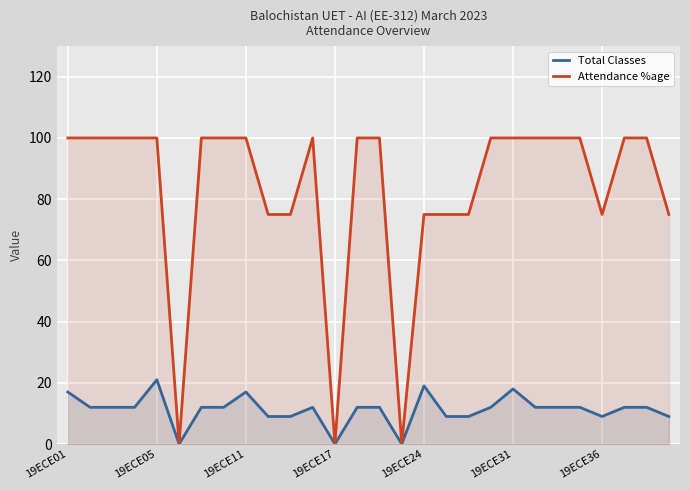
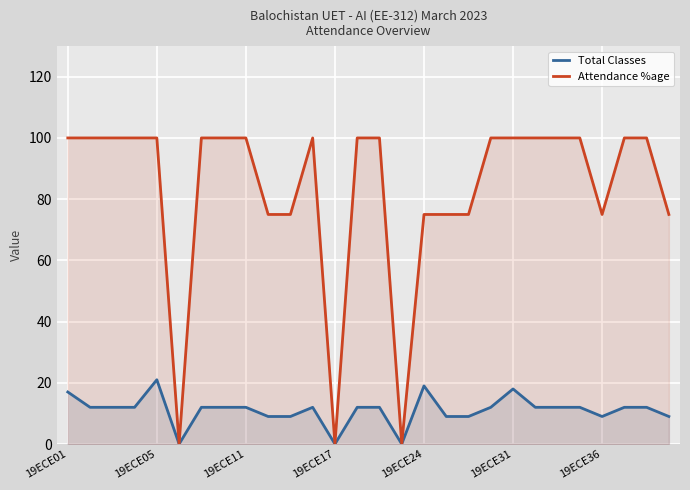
  {
    "Total Classes": {
      "19ECE01": 17,
      "19ECE05": 21,
-     "19ECE11": 17,
+     "19ECE11": 12,
      "19ECE24": 19,
      "19ECE31": 18,
      "19ECE36": 9
    },
    "Attendance %age": {
      "19ECE01": 100,
      "19ECE05": 100,
      "19ECE11": 100,
      "19ECE24": 75,
      "19ECE31": 100,
      "19ECE36": 75
    }
  }
